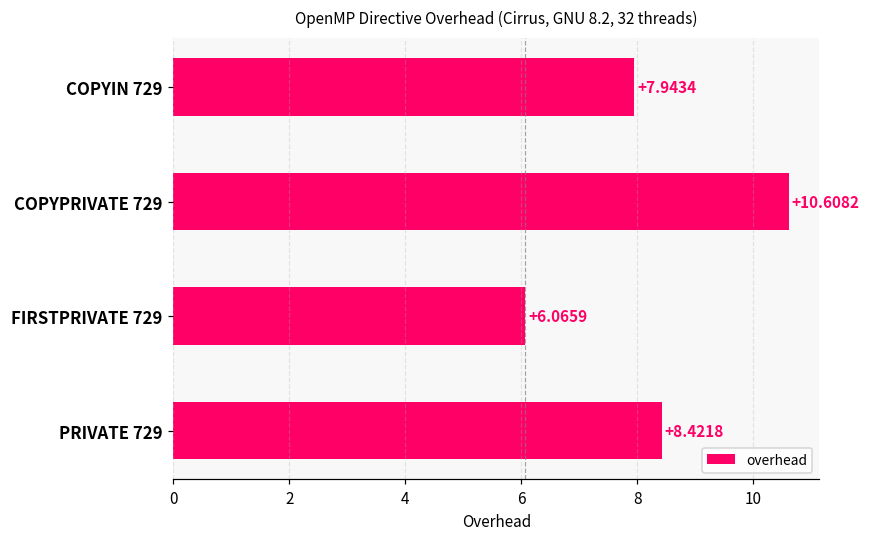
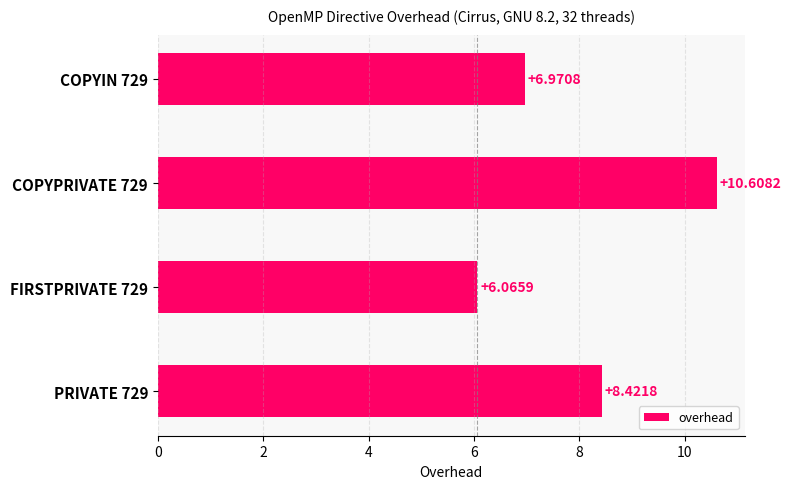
  {
-   "COPYIN 729": "+7.9434",
+   "COPYIN 729": "+6.9708",
    "COPYPRIVATE 729": "+10.6082",
    "FIRSTPRIVATE 729": "+6.0659",
    "PRIVATE 729": "+8.4218"
  }
